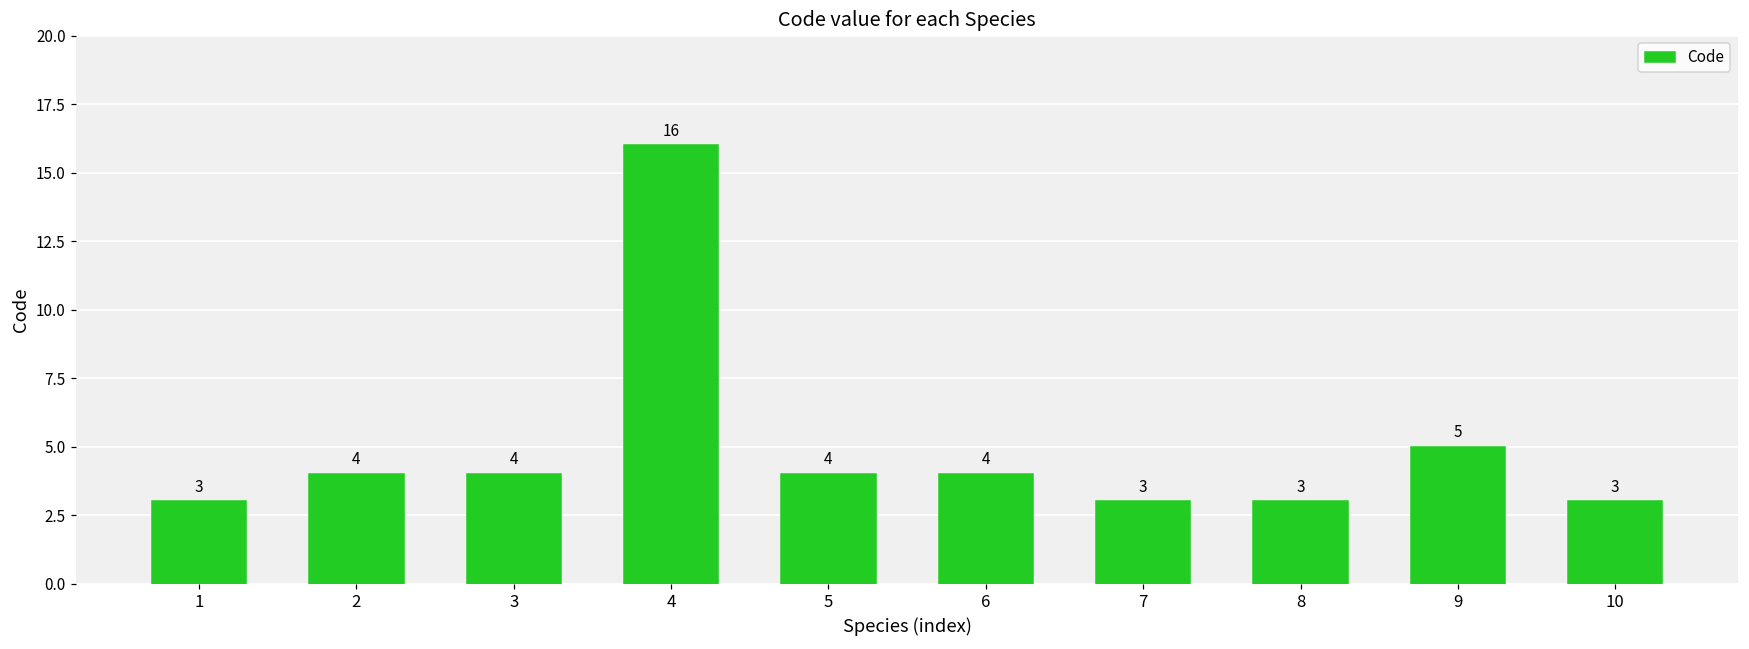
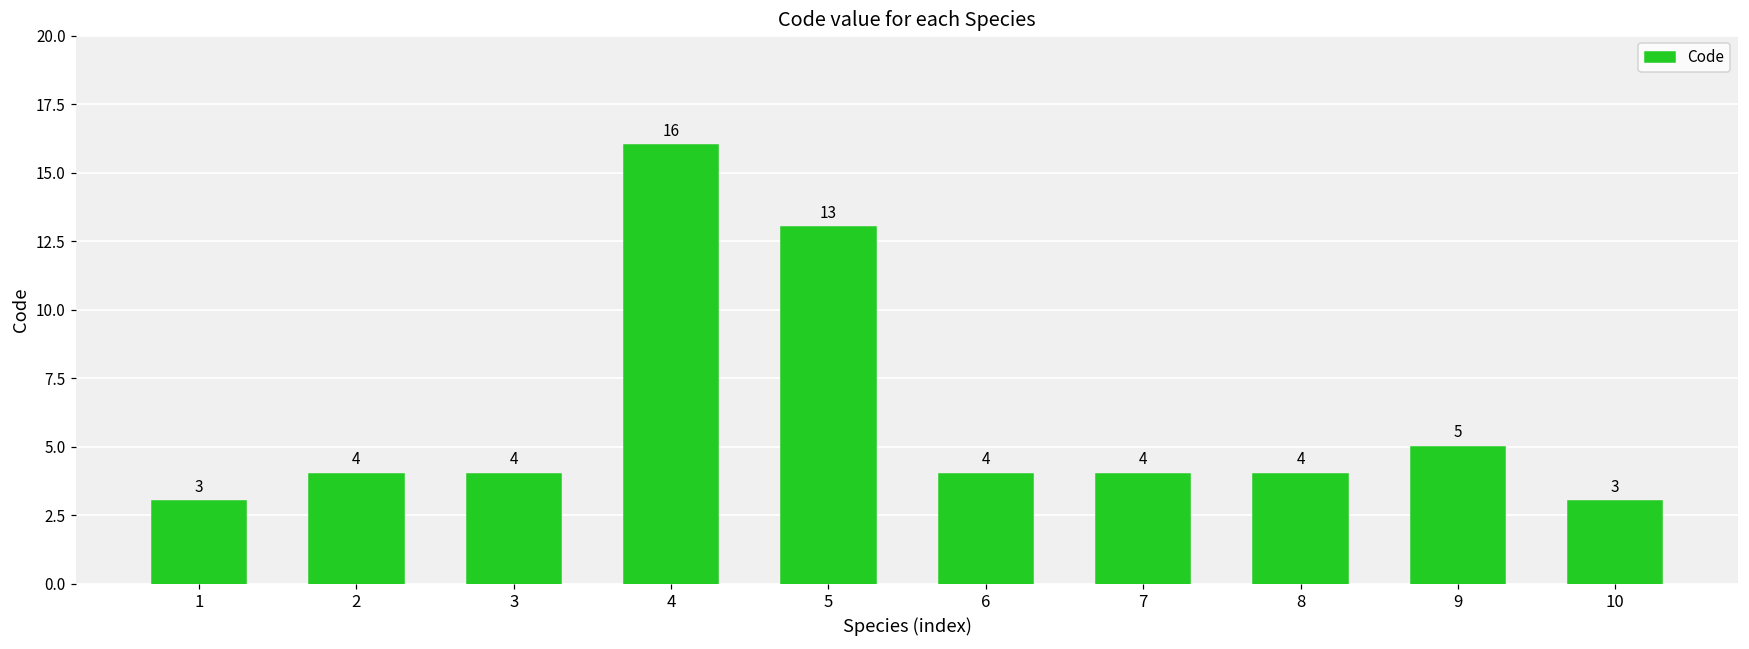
  {
    "1": 3,
    "2": 4,
    "3": 4,
    "4": 16,
-   "5": 4,
+   "5": 13,
    "6": 4,
-   "7": 3,
-   "8": 3,
+   "7": 4,
+   "8": 4,
    "9": 5,
    "10": 3
  }
